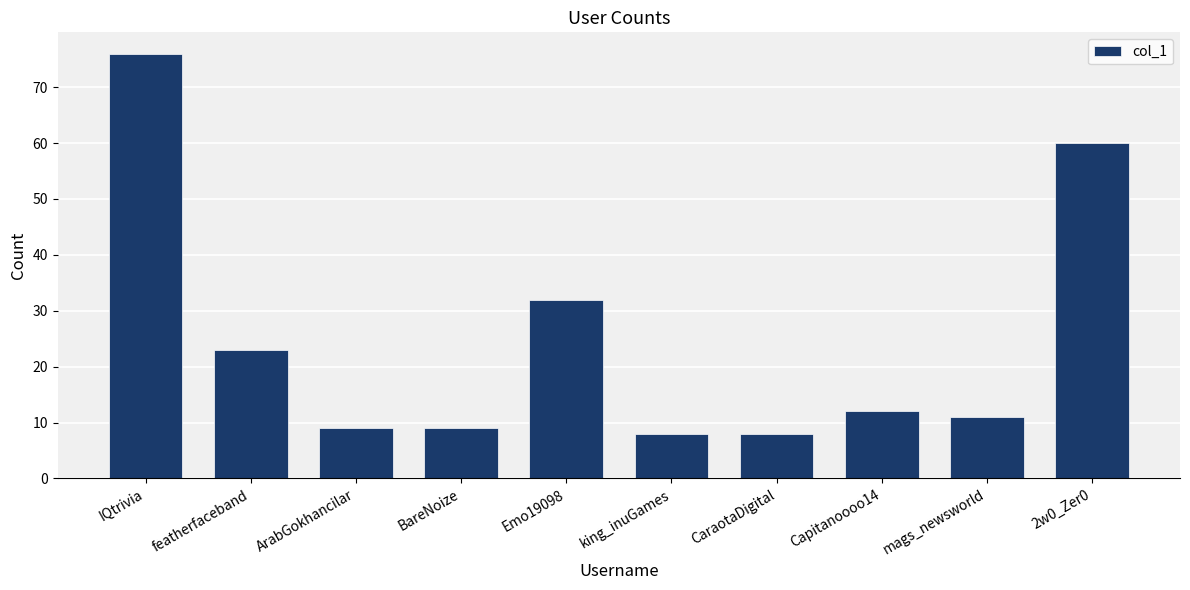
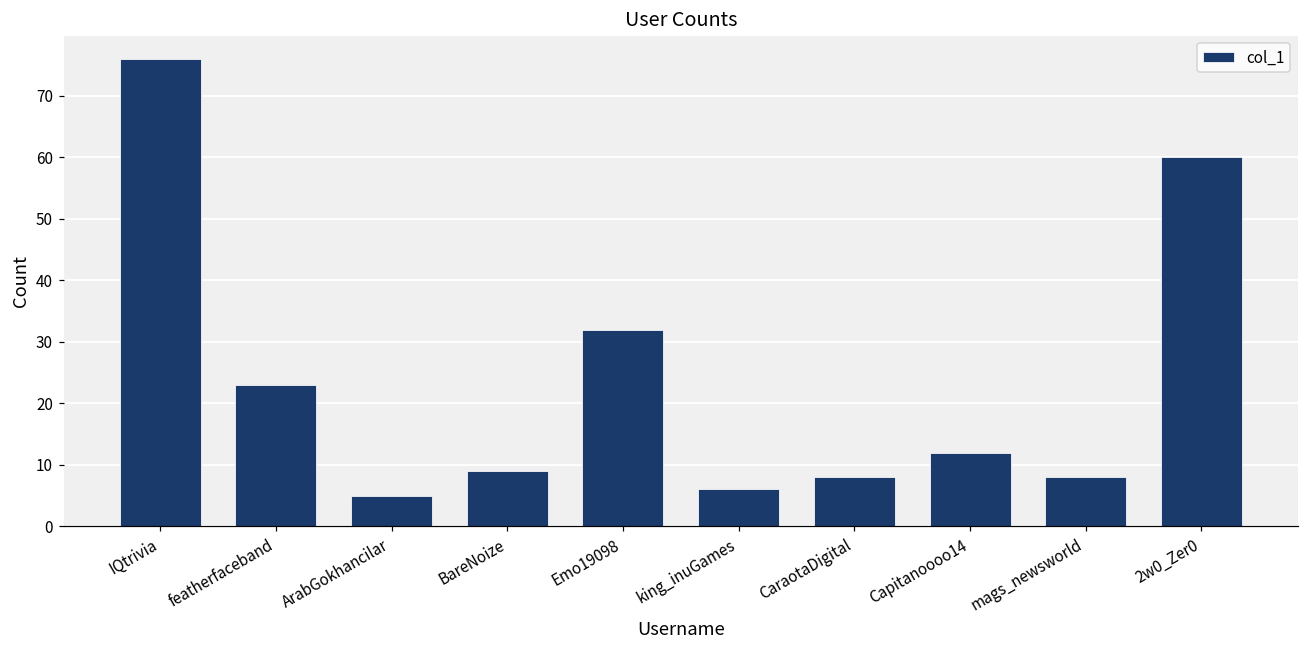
  {
    "IQtrivia": 76,
    "featherfaceband": 23,
-   "ArabGokhancilar": 9,
+   "ArabGokhancilar": 5,
    "BareNoize": 9,
    "Emo19098": 32,
-   "king_inuGames": 8,
+   "king_inuGames": 6,
    "CaraotaDigital": 8,
    "Capitanoooo14": 12,
-   "mags_newsworld": 11,
+   "mags_newsworld": 8,
    "2w0_Zer0": 60
  }
